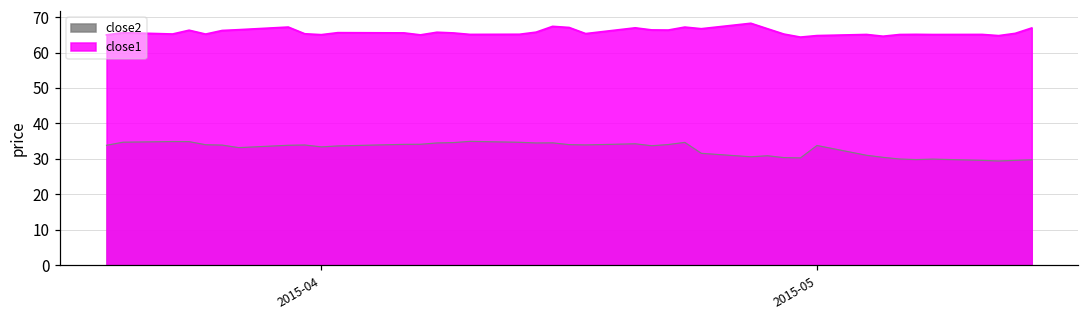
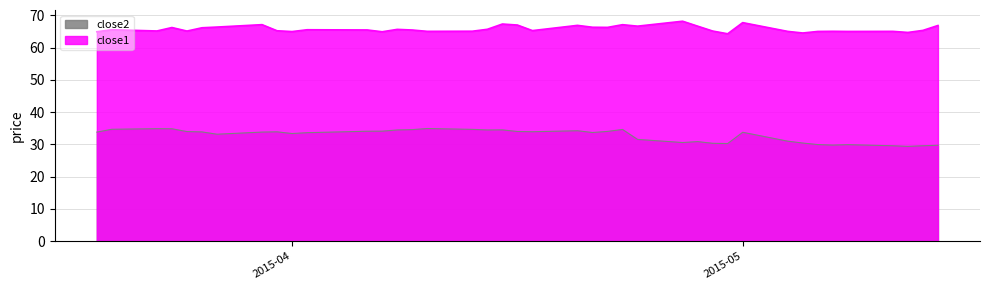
  {
    "close2": {
      "2015-04": 33,
      "2015-05": 34
    },
    "close1": {
      "2015-04": 65,
-     "2015-05": 65
+     "2015-05": 68
    }
  }
